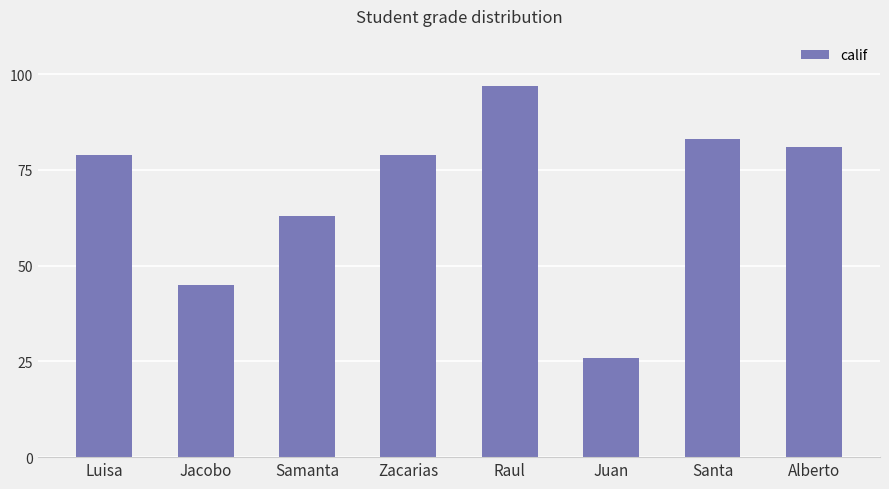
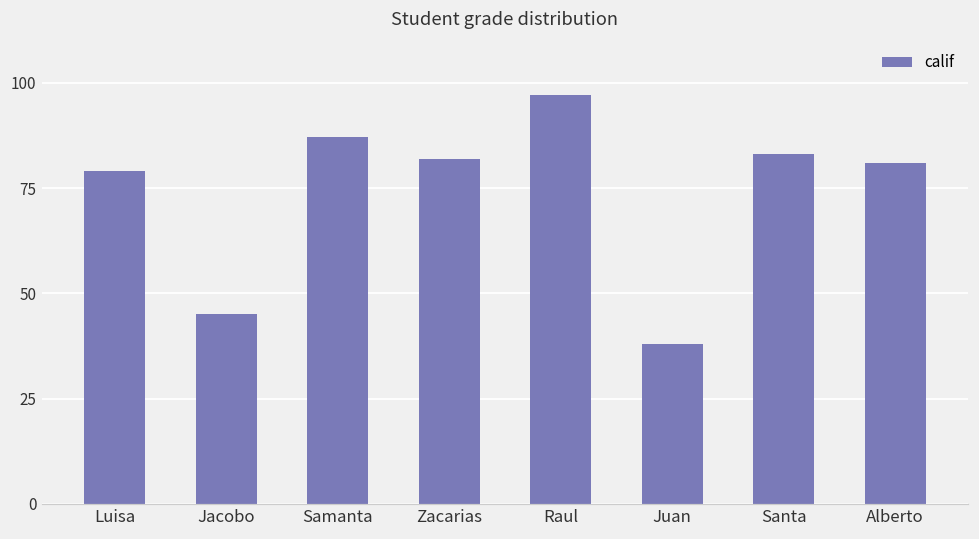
  {
    "Luisa": 79,
    "Jacobo": 45,
-   "Samanta": 63,
-   "Zacarias": 79,
+   "Samanta": 87,
+   "Zacarias": 82,
    "Raul": 97,
-   "Juan": 26,
+   "Juan": 38,
    "Santa": 83,
    "Alberto": 81
  }
